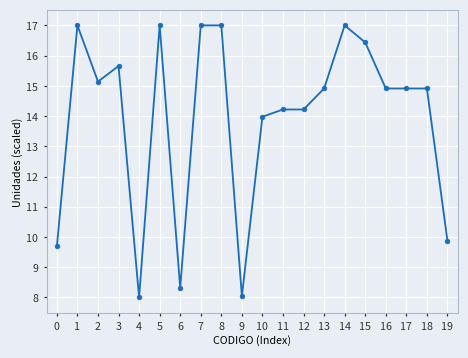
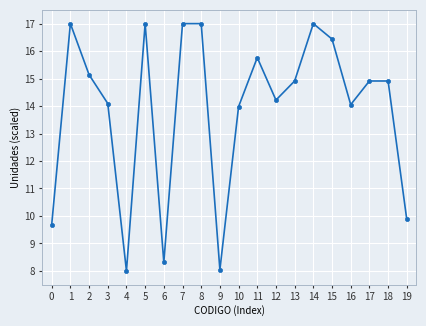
  {
    "0": 9.7,
    "1": 17.0,
    "2": 15.1,
-   "3": 15.7,
+   "3": 14.1,
    "4": 8.0,
    "5": 17.0,
    "6": 8.3,
    "7": 17.0,
    "8": 17.0,
    "9": 8.0,
    "10": 14.0,
-   "11": 14.2,
+   "11": 15.8,
    "12": 14.2,
    "13": 14.9,
    "14": 17.0,
    "15": 16.4,
-   "16": 14.9,
+   "16": 14.1,
    "17": 14.9,
    "18": 14.9,
    "19": 9.9
  }
